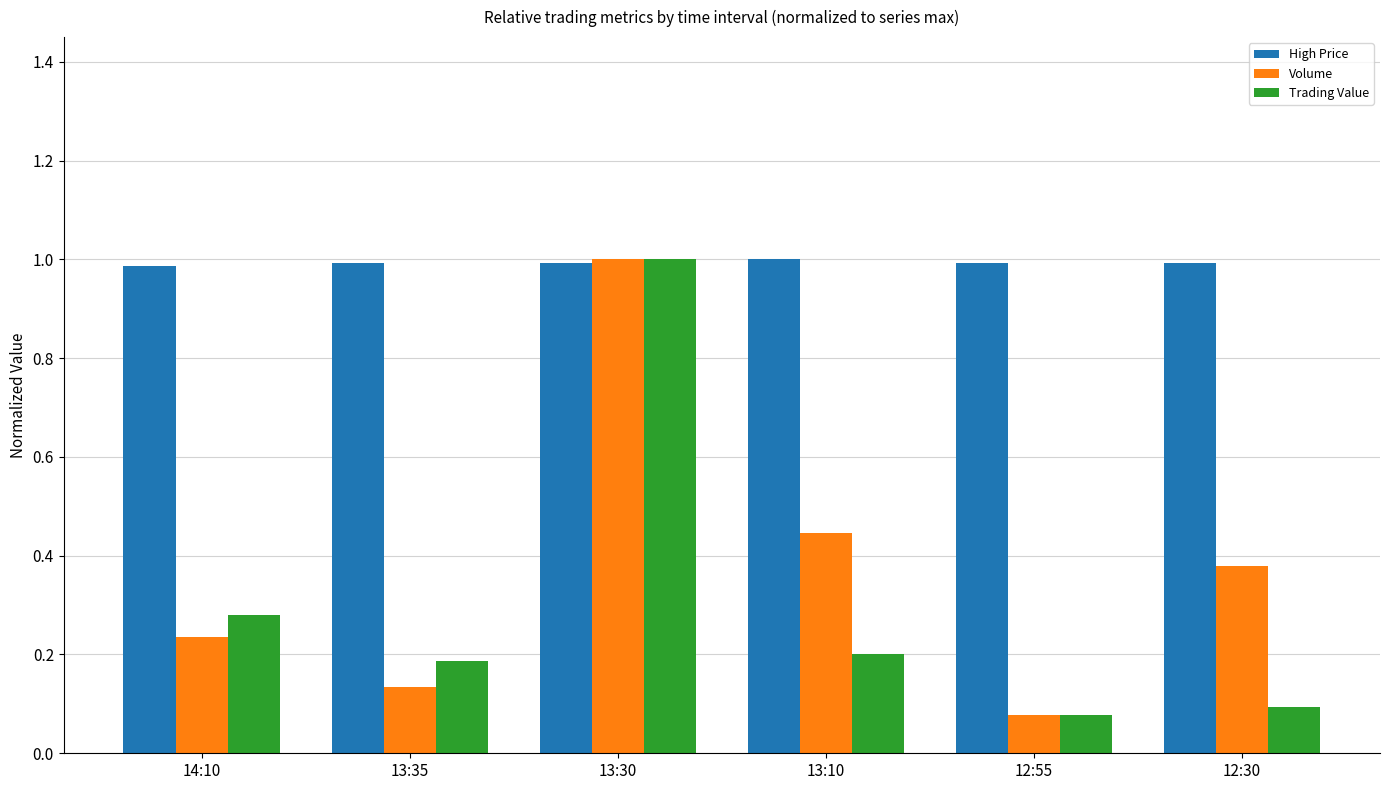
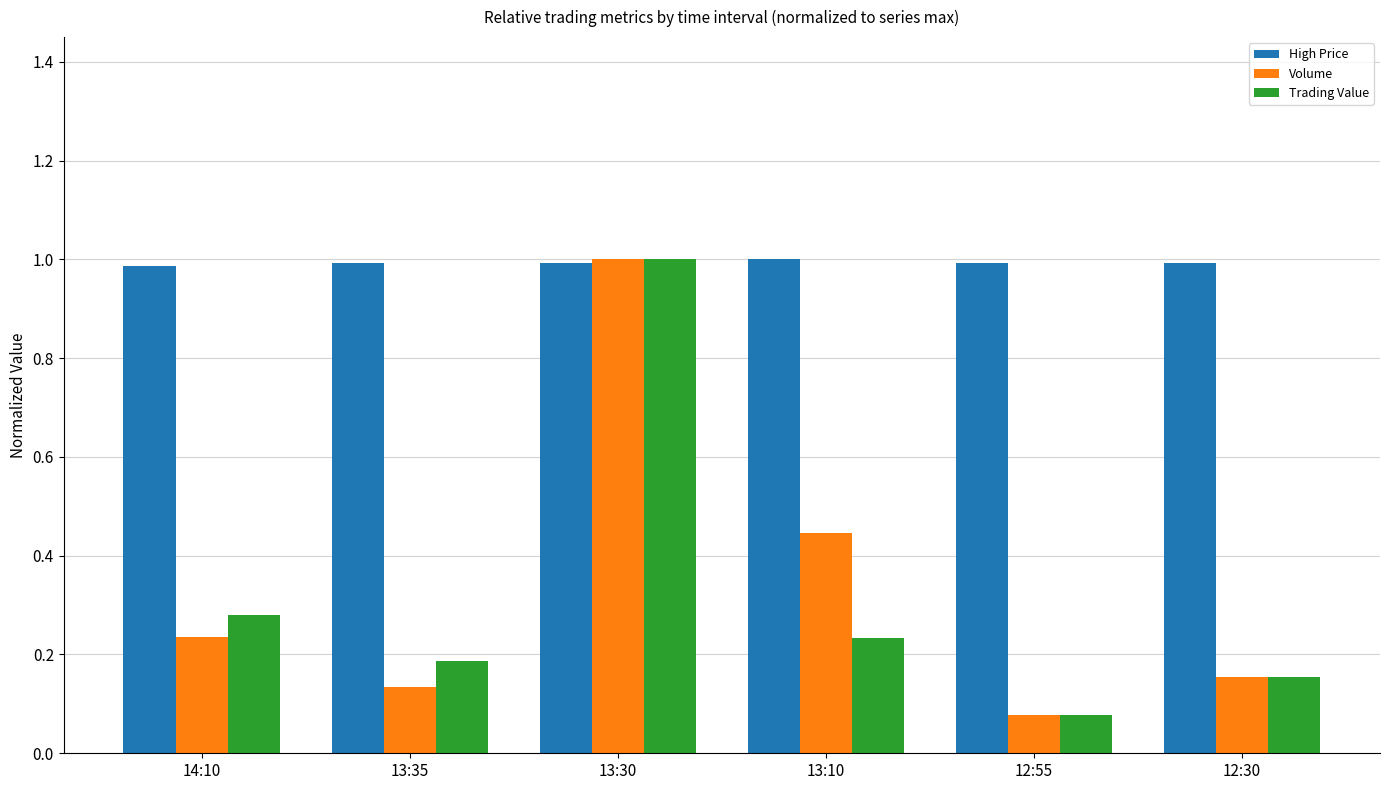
  {
    "High Price": {
      "14:10": 0.99,
      "13:35": 0.99,
      "13:30": 0.99,
      "13:10": 1.00,
      "12:55": 0.99,
      "12:30": 0.99
    },
    "Volume": {
      "14:10": 0.24,
      "13:35": 0.13,
      "13:30": 1.00,
      "13:10": 0.45,
      "12:55": 0.08,
-     "12:30": 0.38
+     "12:30": 0.15
    },
    "Trading Value": {
      "14:10": 0.28,
      "13:35": 0.19,
      "13:30": 1.00,
-     "13:10": 0.20,
+     "13:10": 0.23,
      "12:55": 0.08,
-     "12:30": 0.09
+     "12:30": 0.15
    }
  }
